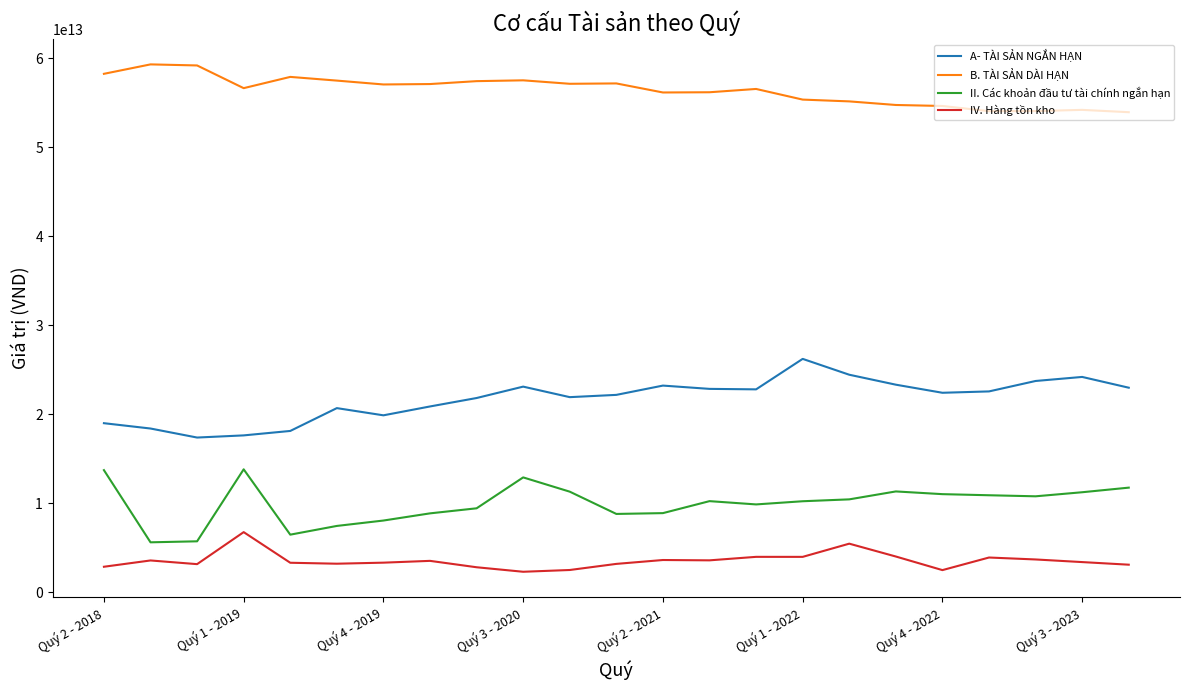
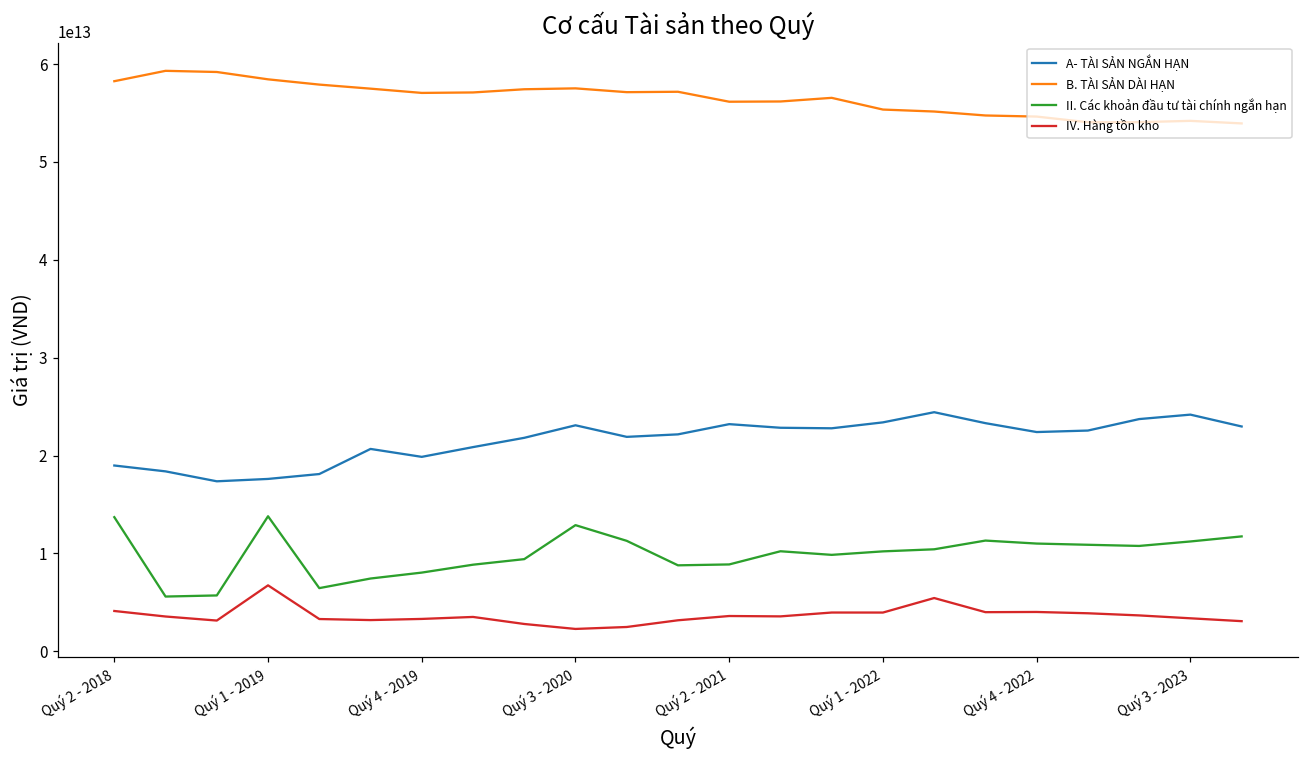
  {
    "A- TÀI SẢN NGẮN HẠN": {
      "Quý 2 - 2018": 19000000000000,
      "Quý 1 - 2019": 18000000000000,
      "Quý 4 - 2019": 20000000000000,
      "Quý 3 - 2020": 23000000000000,
      "Quý 2 - 2021": 23000000000000,
-     "Quý 1 - 2022": 26000000000000,
+     "Quý 1 - 2022": 23000000000000,
      "Quý 4 - 2022": 22000000000000,
      "Quý 3 - 2023": 24000000000000
    },
    "B. TÀI SẢN DÀI HẠN": {
      "Quý 2 - 2018": 58000000000000,
-     "Quý 1 - 2019": 57000000000000,
+     "Quý 1 - 2019": 58000000000000,
      "Quý 4 - 2019": 57000000000000,
      "Quý 3 - 2020": 58000000000000,
      "Quý 2 - 2021": 56000000000000,
      "Quý 1 - 2022": 55000000000000
    },
    "II. Các khoản đầu tư tài chính ngắn hạn": {
      "Quý 2 - 2018": 14000000000000,
      "Quý 1 - 2019": 14000000000000,
      "Quý 4 - 2019": 8000000000000,
      "Quý 3 - 2020": 13000000000000,
      "Quý 2 - 2021": 9000000000000,
      "Quý 1 - 2022": 10000000000000,
      "Quý 4 - 2022": 11000000000000,
      "Quý 3 - 2023": 11000000000000
    },
    "IV. Hàng tồn kho": {
-     "Quý 2 - 2018": 3000000000000,
+     "Quý 2 - 2018": 4000000000000,
      "Quý 1 - 2019": 7000000000000,
      "Quý 4 - 2019": 3000000000000,
      "Quý 3 - 2020": 2000000000000,
      "Quý 2 - 2021": 4000000000000,
      "Quý 1 - 2022": 4000000000000,
-     "Quý 4 - 2022": 2000000000000,
+     "Quý 4 - 2022": 4000000000000,
      "Quý 3 - 2023": 3000000000000
    }
  }
